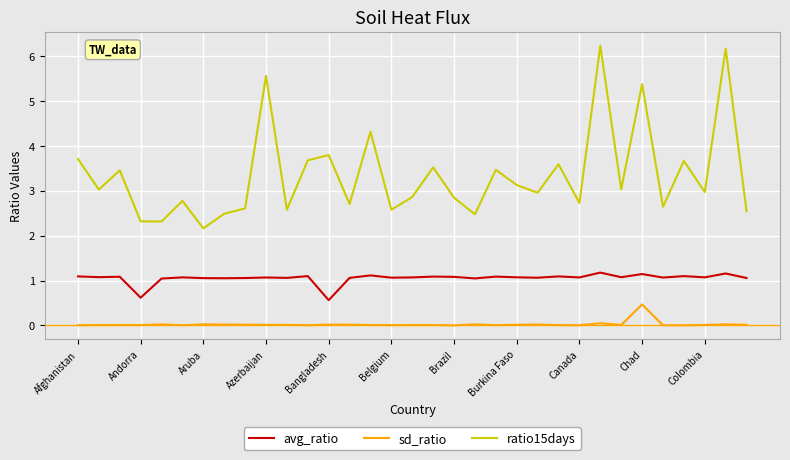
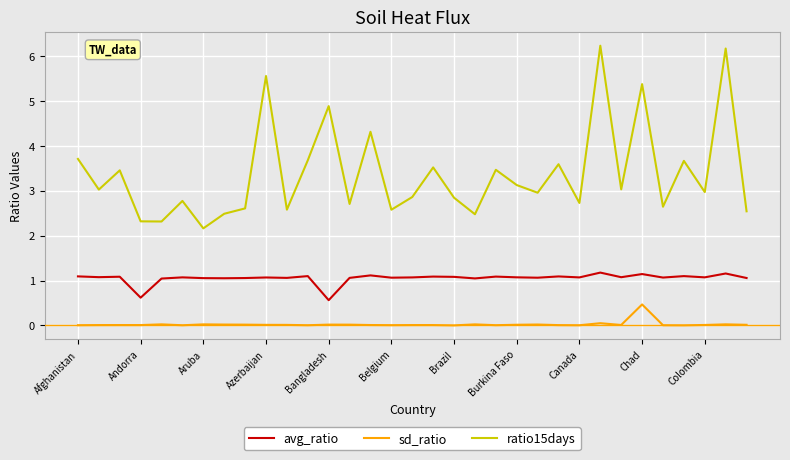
  {
    "avg_ratio": {
      "Afghanistan": 1.1,
      "Andorra": 0.6,
      "Aruba": 1.1,
      "Azerbaijan": 1.1,
      "Bangladesh": 0.6,
      "Belgium": 1.1,
      "Brazil": 1.1,
      "Burkina Faso": 1.1,
      "Canada": 1.1,
      "Chad": 1.1,
      "Colombia": 1.1
    },
    "sd_ratio": {
      "Afghanistan": 0.0,
      "Andorra": 0.0,
      "Aruba": 0.0,
      "Azerbaijan": 0.0,
      "Bangladesh": 0.0,
      "Belgium": 0.0,
      "Brazil": 0.0,
      "Burkina Faso": 0.0,
      "Canada": 0.0,
      "Chad": 0.5,
      "Colombia": 0.0
    },
    "ratio15days": {
      "Afghanistan": 3.7,
      "Andorra": 2.3,
      "Aruba": 2.2,
      "Azerbaijan": 5.6,
-     "Bangladesh": 3.8,
+     "Bangladesh": 4.9,
      "Belgium": 2.6,
      "Brazil": 2.8,
      "Burkina Faso": 3.1,
      "Canada": 2.7,
      "Chad": 5.4,
      "Colombia": 3.0
    }
  }
